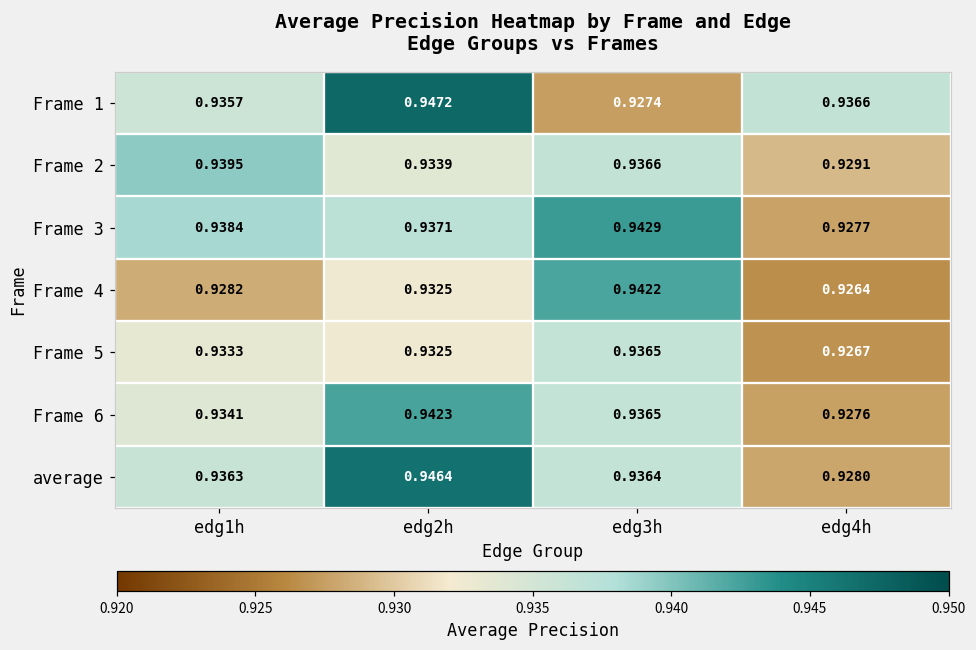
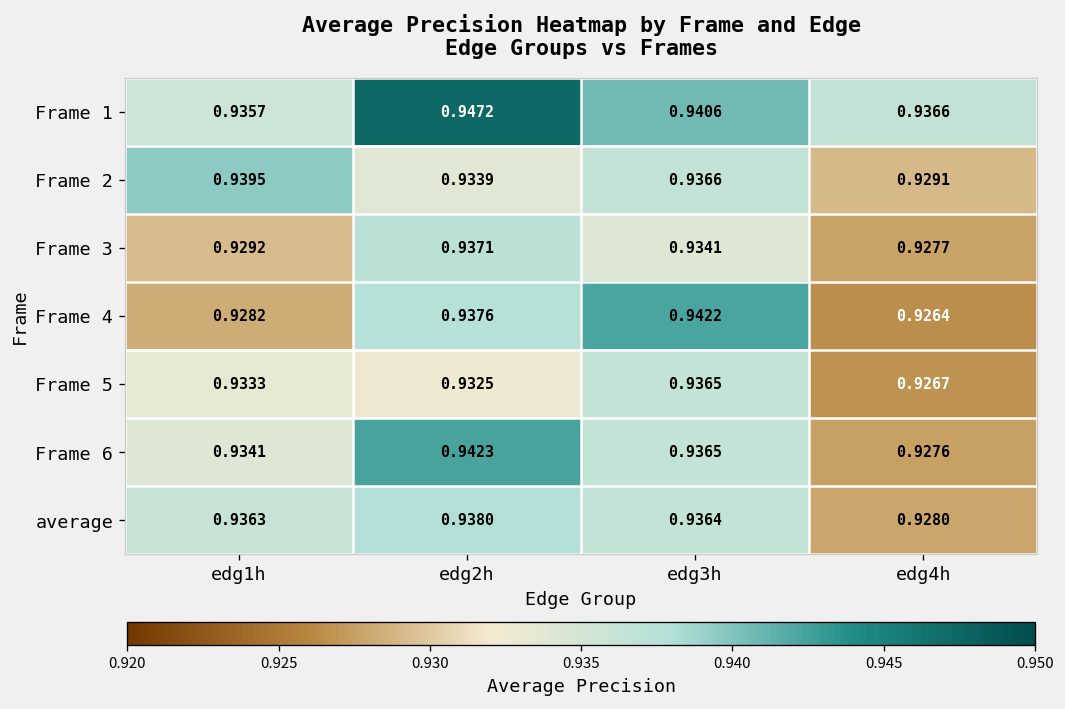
  {
    "Frame 1": {
      "edg1h": 0.9357,
      "edg2h": 0.9472,
-     "edg3h": 0.9274,
+     "edg3h": 0.9406,
      "edg4h": 0.9366
    },
    "Frame 2": {
      "edg1h": 0.9395,
      "edg2h": 0.9339,
      "edg3h": 0.9366,
      "edg4h": 0.9291
    },
    "Frame 3": {
-     "edg1h": 0.9384,
+     "edg1h": 0.9292,
      "edg2h": 0.9371,
-     "edg3h": 0.9429,
+     "edg3h": 0.9341,
      "edg4h": 0.9277
    },
    "Frame 4": {
      "edg1h": 0.9282,
-     "edg2h": 0.9325,
+     "edg2h": 0.9376,
      "edg3h": 0.9422,
      "edg4h": 0.9264
    },
    "Frame 5": {
      "edg1h": 0.9333,
      "edg2h": 0.9325,
      "edg3h": 0.9365,
      "edg4h": 0.9267
    },
    "Frame 6": {
      "edg1h": 0.9341,
      "edg2h": 0.9423,
      "edg3h": 0.9365,
      "edg4h": 0.9276
    },
    "average": {
      "edg1h": 0.9363,
-     "edg2h": 0.9464,
+     "edg2h": 0.9380,
      "edg3h": 0.9364,
      "edg4h": 0.9280
    }
  }
